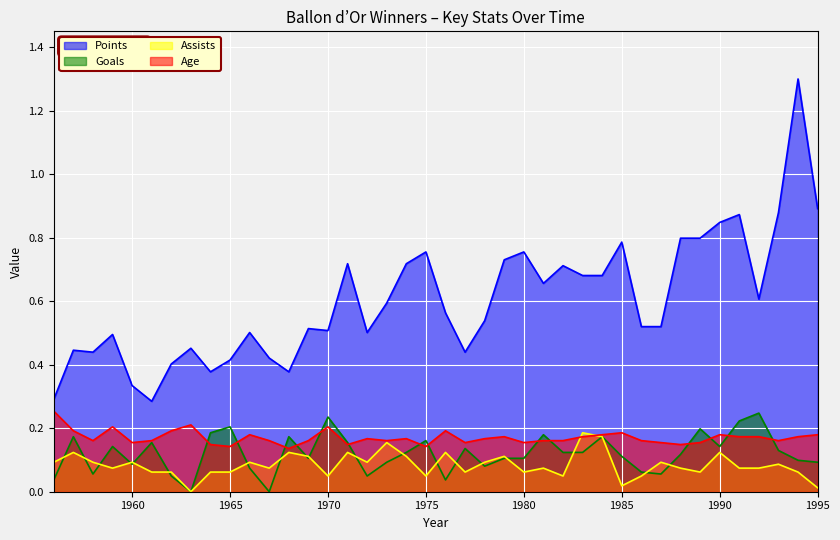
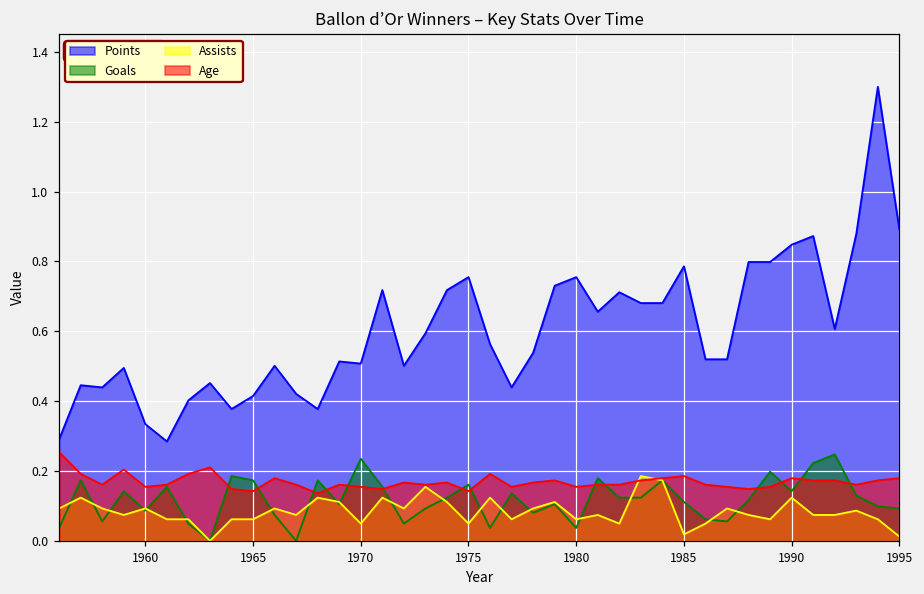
  {
    "Points": {
      "1960": 0.33,
      "1965": 0.41,
      "1970": 0.51,
      "1975": 0.76,
      "1980": 0.76,
      "1985": 0.79,
      "1990": 0.85,
      "1995": 0.89
    },
    "Goals": {
-     "1965": 0.20,
+     "1965": 0.17,
      "1970": 0.24,
      "1975": 0.16,
-     "1980": 0.11,
+     "1980": 0.04,
      "1985": 0.11,
      "1990": 0.14,
      "1995": 0.09
    },
    "Assists": {
      "1965": 0.06,
      "1970": 0.05,
      "1975": 0.05,
      "1980": 0.06,
      "1985": 0.02,
      "1990": 0.12,
      "1995": 0.01
    },
    "Age": {
      "1960": 0.15,
      "1965": 0.14,
-     "1970": 0.20,
+     "1970": 0.15,
      "1975": 0.14,
      "1980": 0.15,
      "1985": 0.19,
      "1990": 0.18,
      "1995": 0.18
    }
  }
